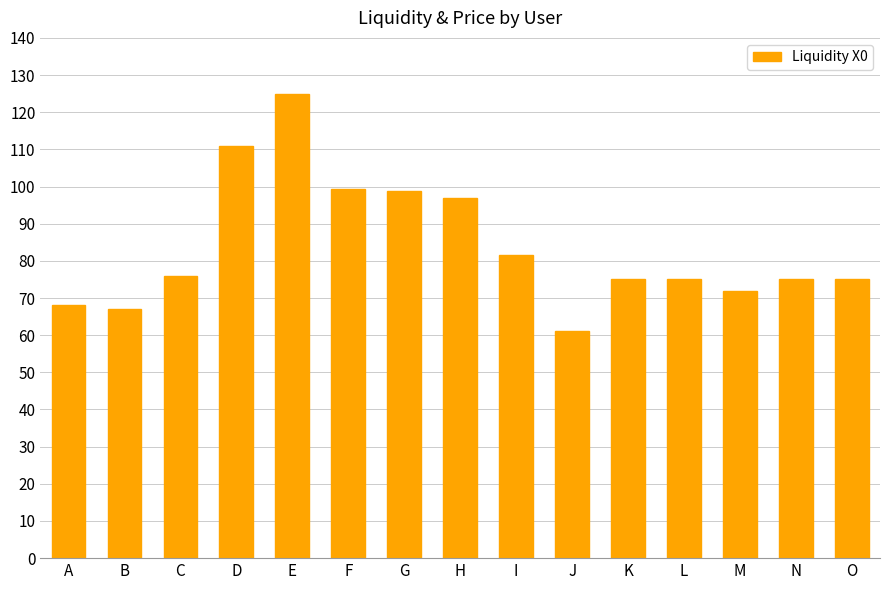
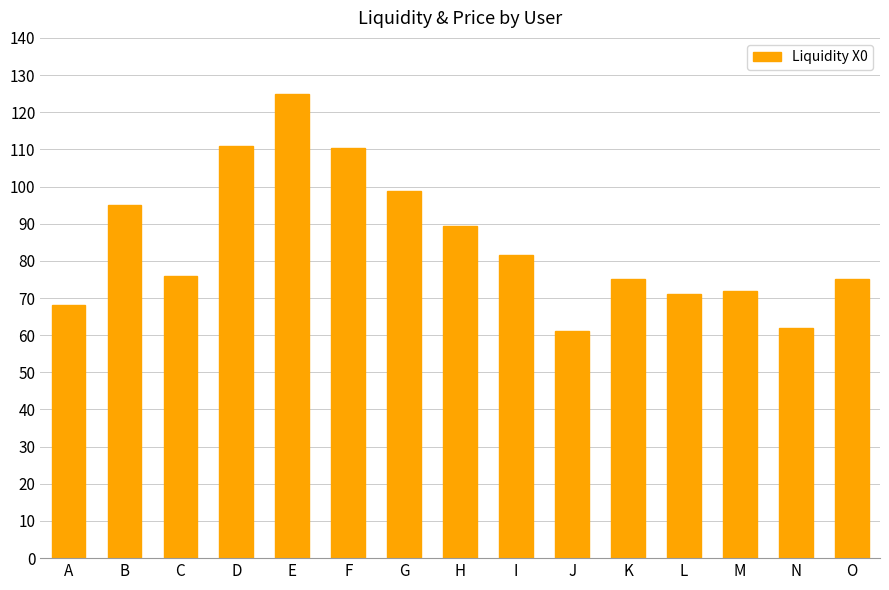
  {
    "A": 68,
-   "B": 67,
+   "B": 95,
    "C": 76,
    "D": 111,
    "E": 125,
-   "F": 99,
+   "F": 110,
    "G": 99,
-   "H": 97,
+   "H": 89,
    "I": 82,
    "J": 61,
    "K": 75,
-   "L": 75,
+   "L": 71,
    "M": 72,
-   "N": 75,
+   "N": 62,
    "O": 75
  }
